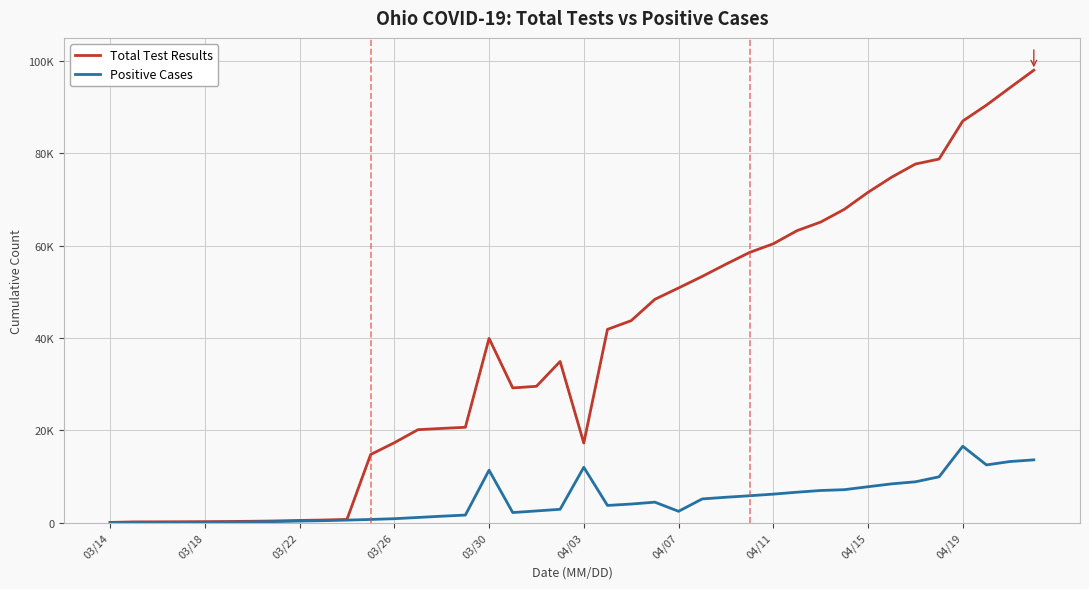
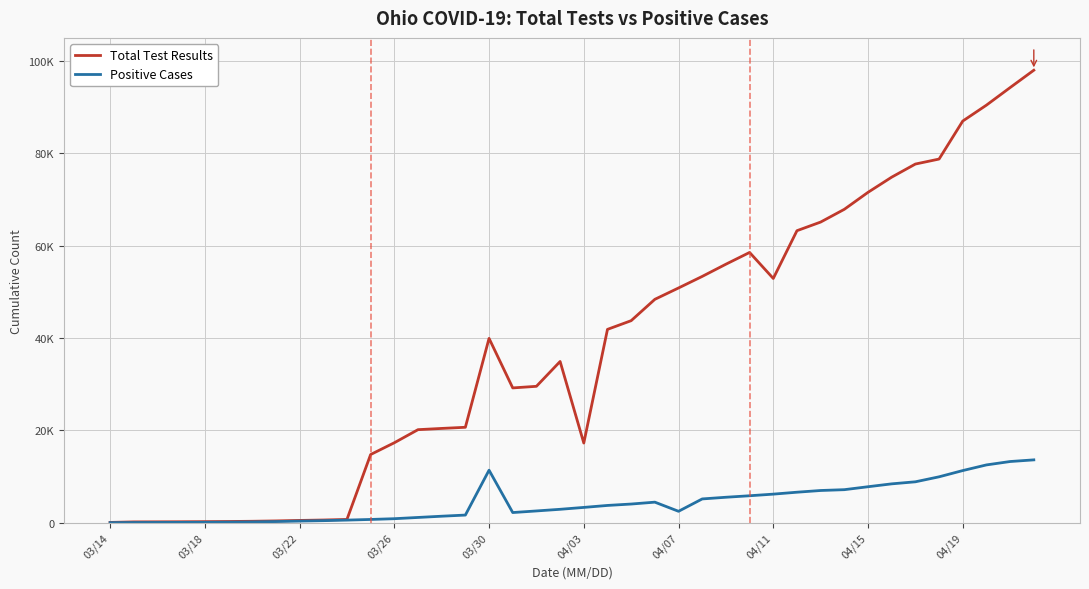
  {
    "Total Test Results": {
      "03/26": 17000,
      "03/30": 40000,
      "04/03": 17000,
      "04/07": 51000,
-     "04/11": 60000,
+     "04/11": 53000,
      "04/15": 72000,
      "04/19": 87000
    },
    "Positive Cases": {
      "03/26": 1000,
      "03/30": 11000,
-     "04/03": 12000,
+     "04/03": 3000,
      "04/07": 2000,
      "04/11": 6000,
      "04/15": 8000,
-     "04/19": 17000
+     "04/19": 11000
    }
  }
